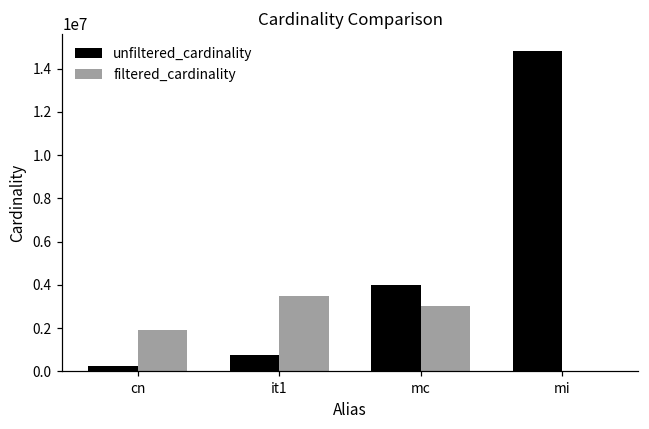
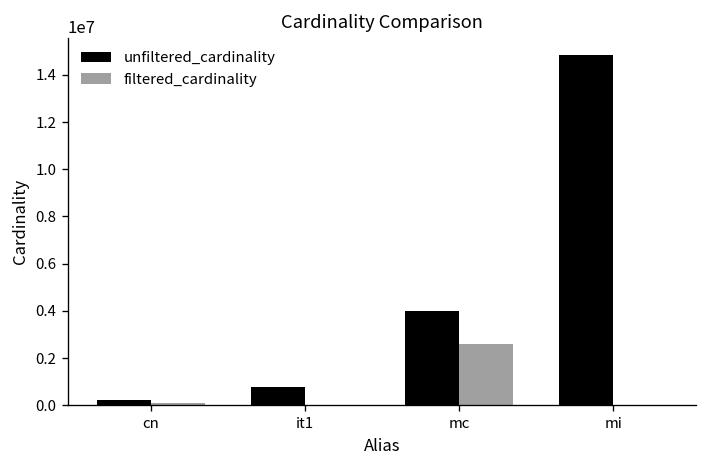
  {
    "unfiltered_cardinality": {
      "cn": 200000,
      "it1": 800000,
      "mc": 4000000,
      "mi": 14800000
    },
    "filtered_cardinality": {
-     "cn": 1900000,
-     "it1": 3500000,
-     "mc": 3000000
+     "cn": 100000,
+     "it1": 0,
+     "mc": 2600000
    }
  }
